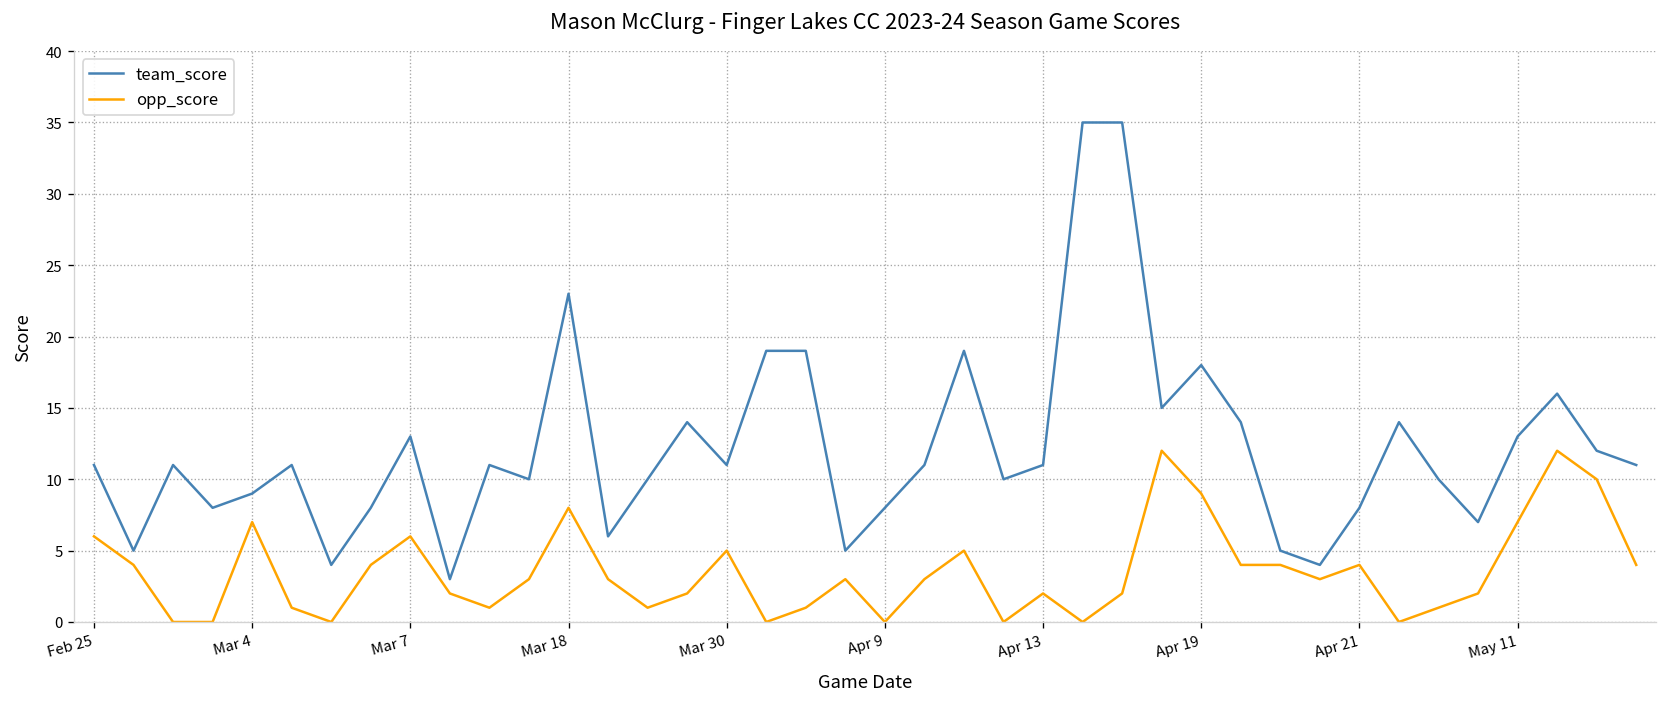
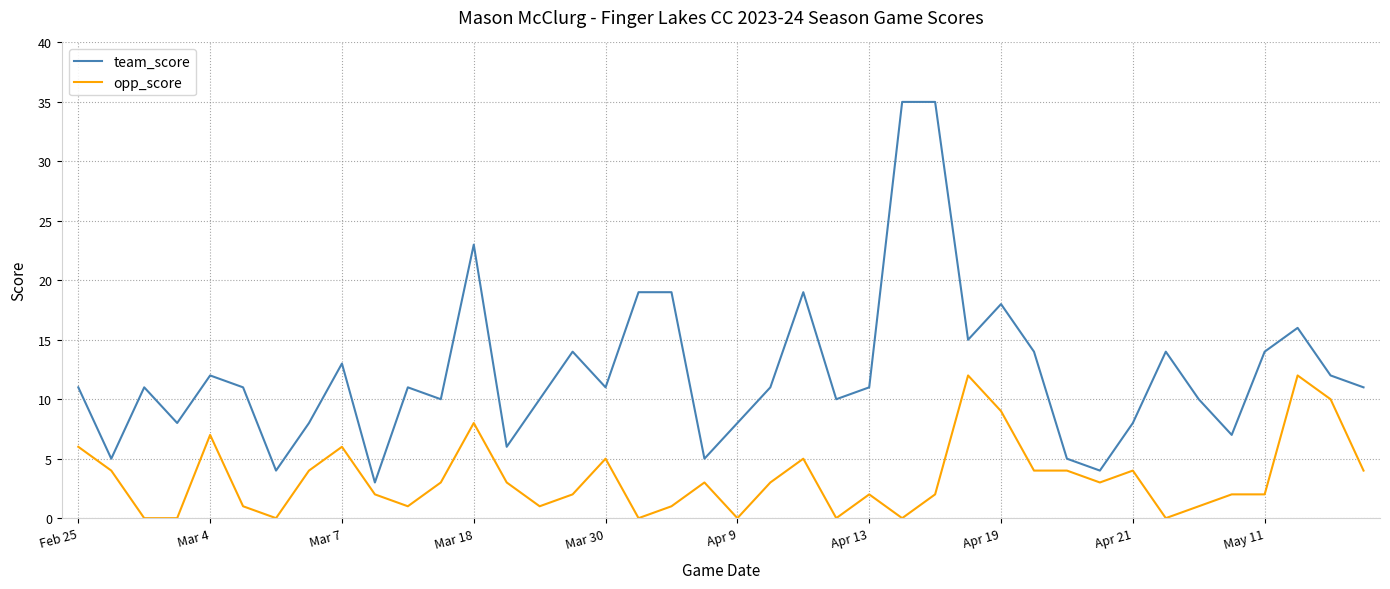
  {
    "team_score": {
-     "Mar 4": 9,
+     "Mar 4": 12,
      "Mar 18": 23,
      "Apr 19": 18,
-     "May 11": 13
+     "May 11": 14
    },
    "opp_score": {
      "Mar 4": 7,
      "Mar 18": 8,
      "Apr 19": 9,
-     "May 11": 7
+     "May 11": 2
    }
  }
